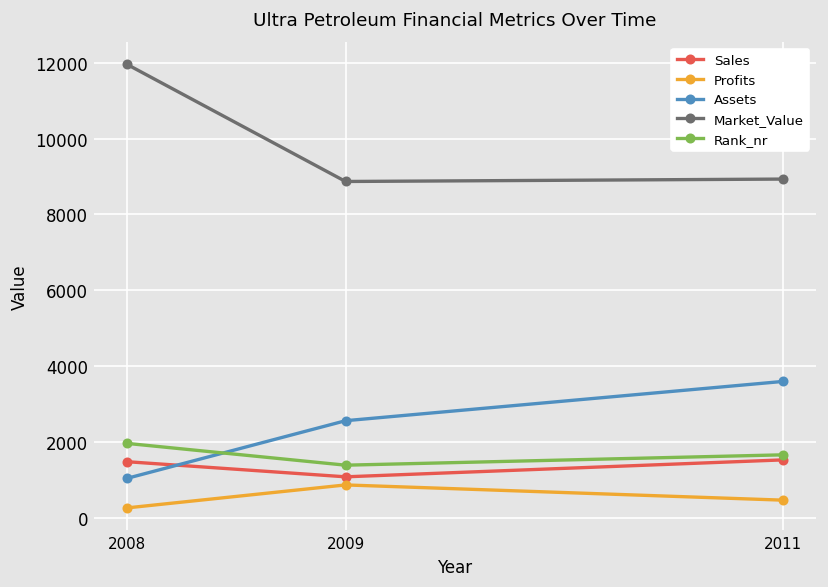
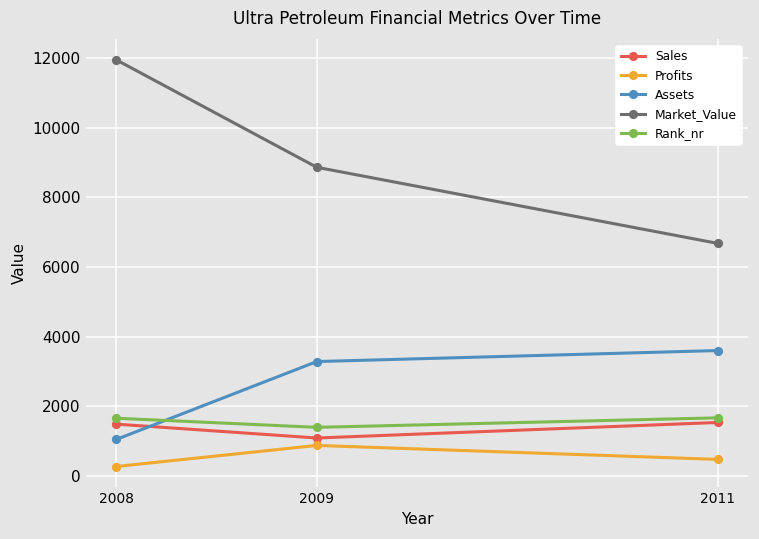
  {
    "Sales": {
      "2008": 1500,
      "2009": 1100,
      "2011": 1500
    },
    "Profits": {
      "2008": 300,
      "2009": 900,
      "2011": 500
    },
    "Assets": {
      "2008": 1000,
-     "2009": 2600,
+     "2009": 3300,
      "2011": 3600
    },
    "Market_Value": {
      "2008": 12000,
      "2009": 8900,
-     "2011": 8900
+     "2011": 6700
    },
    "Rank_nr": {
-     "2008": 2000,
+     "2008": 1600,
      "2009": 1400,
      "2011": 1700
    }
  }
